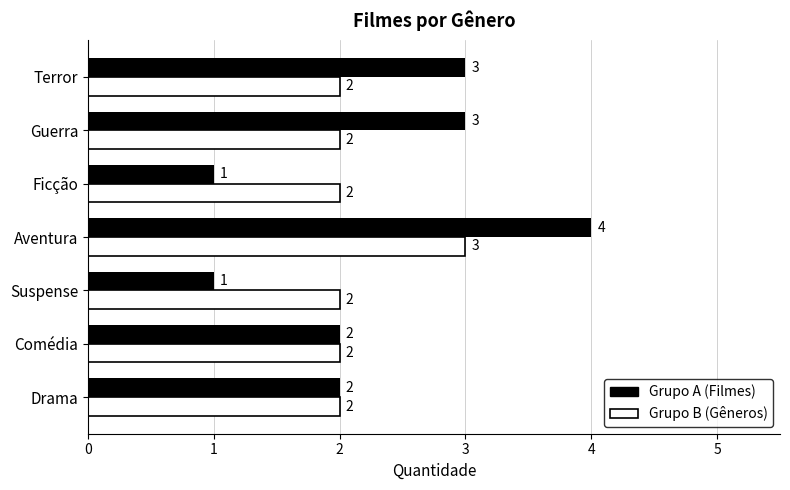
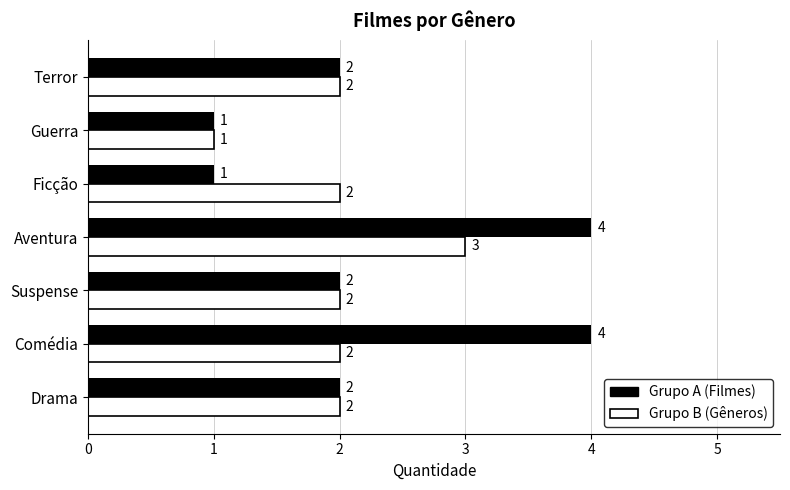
  {
    "Grupo A (Filmes)": {
-     "Terror": 3,
-     "Guerra": 3,
+     "Terror": 2,
+     "Guerra": 1,
      "Ficção": 1,
      "Aventura": 4,
-     "Suspense": 1,
-     "Comédia": 2,
+     "Suspense": 2,
+     "Comédia": 4,
      "Drama": 2
    },
    "Grupo B (Gêneros)": {
      "Terror": 2,
-     "Guerra": 2,
+     "Guerra": 1,
      "Ficção": 2,
      "Aventura": 3,
      "Suspense": 2,
      "Comédia": 2,
      "Drama": 2
    }
  }
